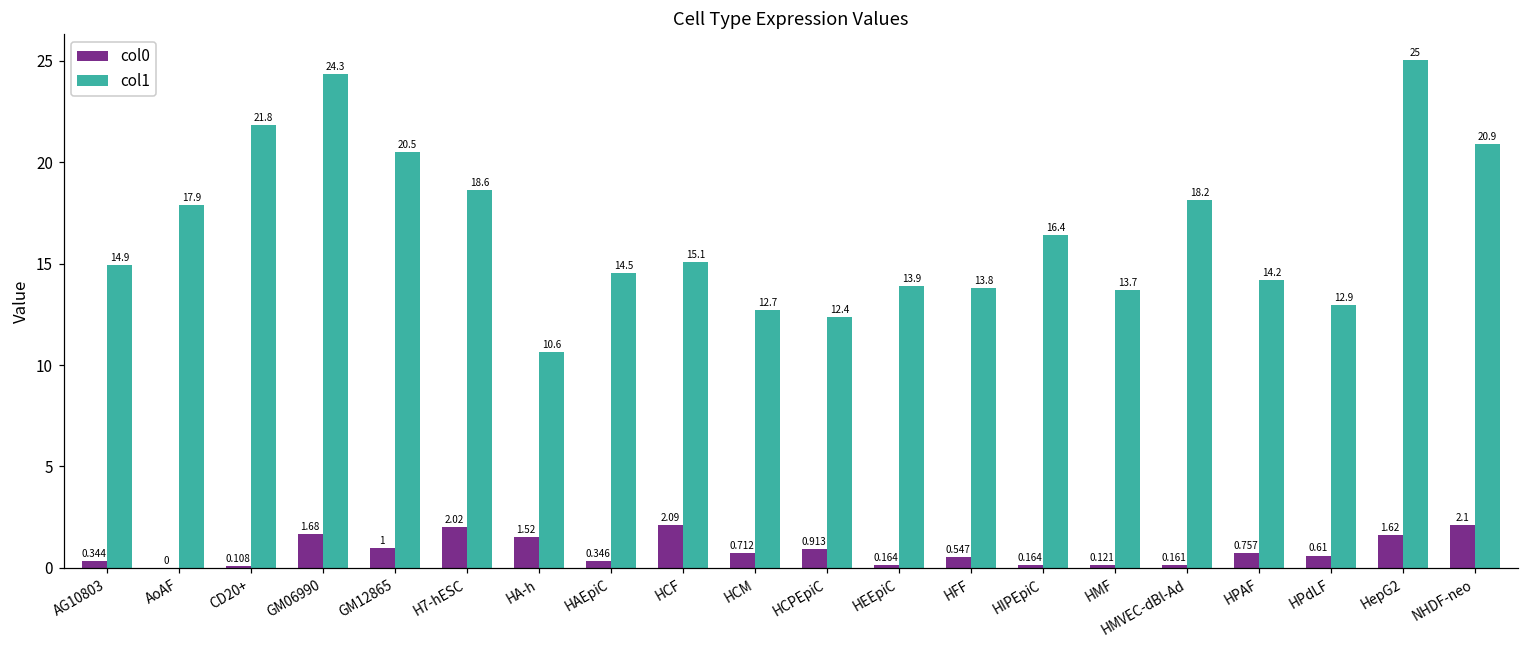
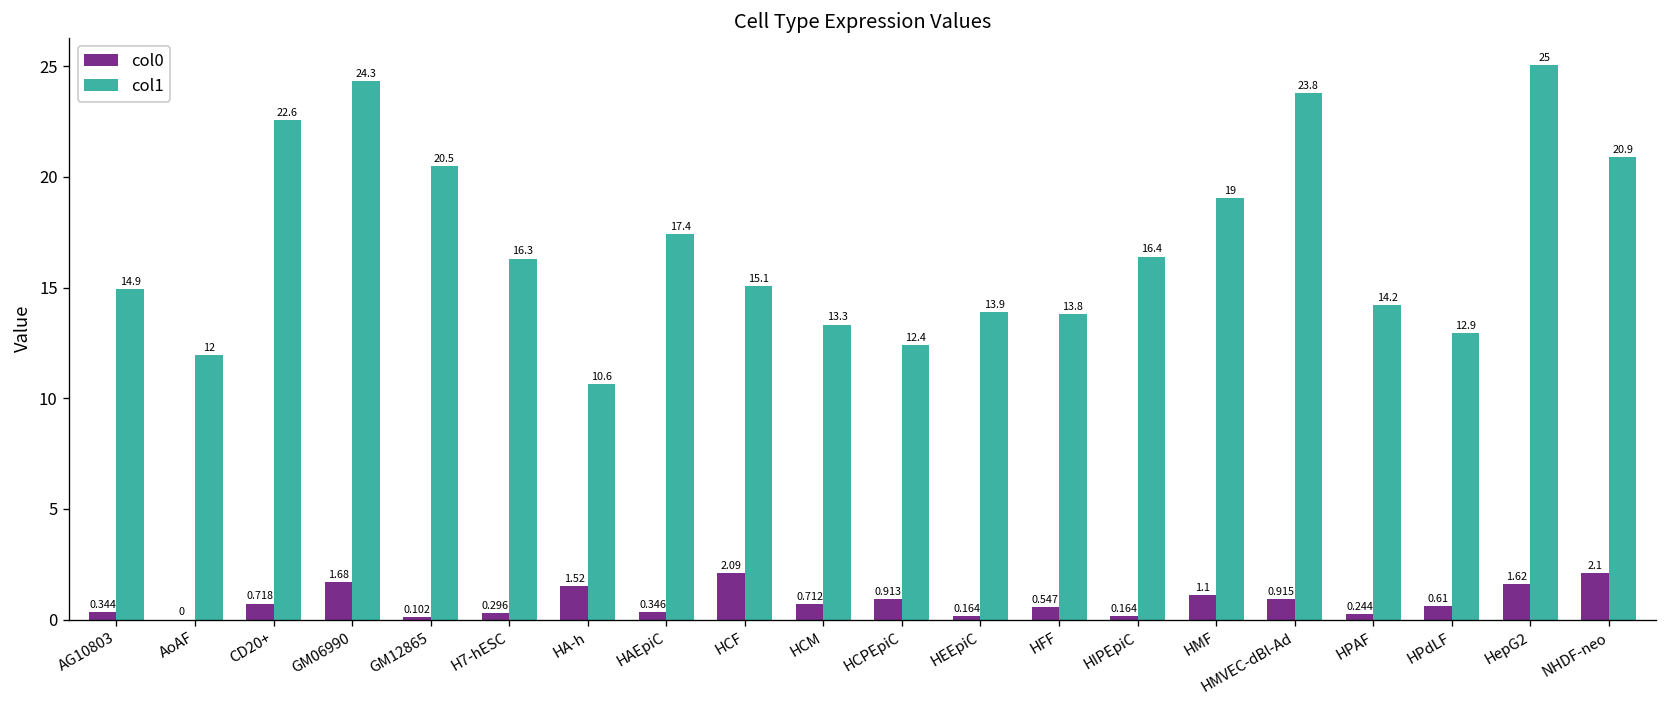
  {
    "col0": {
      "AG10803": 0.344,
      "AoAF": 0,
-     "CD20+": 0.108,
+     "CD20+": 0.718,
      "GM06990": 1.68,
-     "GM12865": 1,
-     "H7-hESC": 2.02,
+     "GM12865": 0.102,
+     "H7-hESC": 0.296,
      "HA-h": 1.52,
      "HAEpiC": 0.346,
      "HCF": 2.09,
      "HCM": 0.712,
      "HCPEpiC": 0.913,
      "HEEpiC": 0.164,
      "HFF": 0.547,
      "HIPEpiC": 0.164,
-     "HMF": 0.121,
-     "HMVEC-dBl-Ad": 0.161,
-     "HPAF": 0.757,
+     "HMF": 1.1,
+     "HMVEC-dBl-Ad": 0.915,
+     "HPAF": 0.244,
      "HPdLF": 0.61,
      "HepG2": 1.62,
      "NHDF-neo": 2.1
    },
    "col1": {
      "AG10803": 14.9,
-     "AoAF": 17.9,
-     "CD20+": 21.8,
+     "AoAF": 12,
+     "CD20+": 22.6,
      "GM06990": 24.3,
      "GM12865": 20.5,
-     "H7-hESC": 18.6,
+     "H7-hESC": 16.3,
      "HA-h": 10.6,
-     "HAEpiC": 14.5,
+     "HAEpiC": 17.4,
      "HCF": 15.1,
-     "HCM": 12.7,
+     "HCM": 13.3,
      "HCPEpiC": 12.4,
      "HEEpiC": 13.9,
      "HFF": 13.8,
      "HIPEpiC": 16.4,
-     "HMF": 13.7,
-     "HMVEC-dBl-Ad": 18.2,
+     "HMF": 19,
+     "HMVEC-dBl-Ad": 23.8,
      "HPAF": 14.2,
      "HPdLF": 12.9,
      "HepG2": 25,
      "NHDF-neo": 20.9
    }
  }
